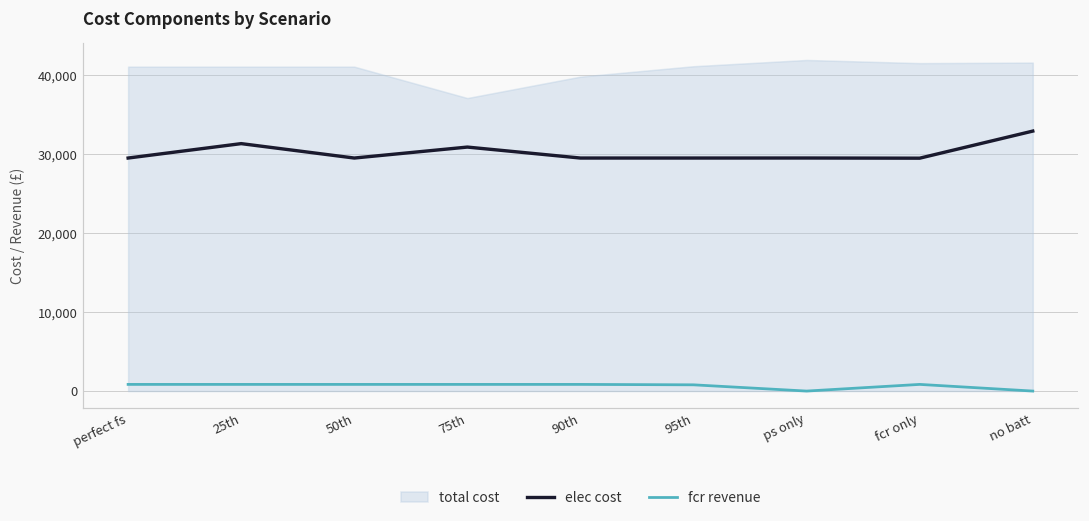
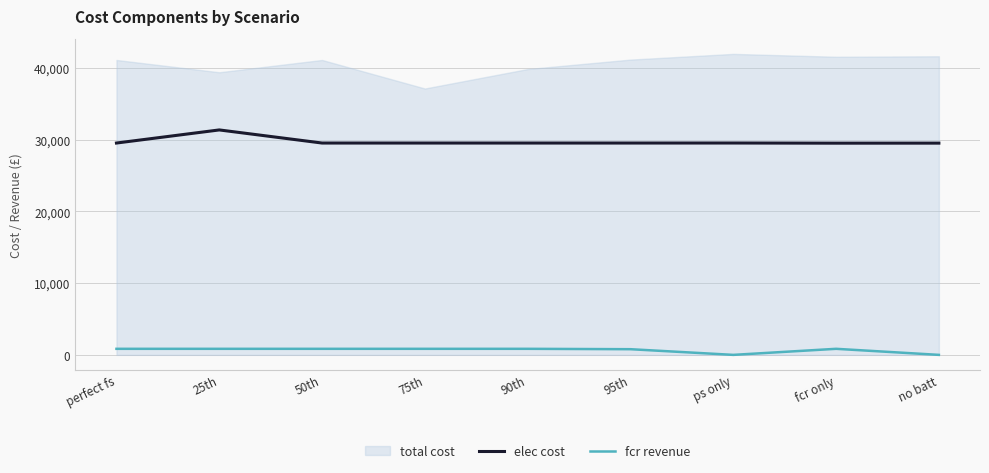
  {
    "elec cost": {
      "perfect fs": "30,000",
      "25th": "31,000",
      "50th": "30,000",
-     "75th": "31,000",
+     "75th": "30,000",
      "90th": "30,000",
      "95th": "30,000",
      "ps only": "30,000",
      "fcr only": "30,000",
-     "no batt": "33,000"
+     "no batt": "30,000"
    },
    "total cost": {
      "perfect fs": "41,000",
-     "25th": "41,000",
+     "25th": "39,000",
      "50th": "41,000",
      "75th": "37,000",
      "90th": "40,000",
      "95th": "41,000",
      "ps only": "42,000",
      "fcr only": "42,000",
      "no batt": "42,000"
    },
    "fcr revenue": {
      "perfect fs": "1,000",
      "25th": "1,000",
      "50th": "1,000",
      "75th": "1,000",
      "90th": "1,000",
      "95th": "1,000",
      "ps only": "0",
      "fcr only": "1,000",
      "no batt": "0"
    }
  }
